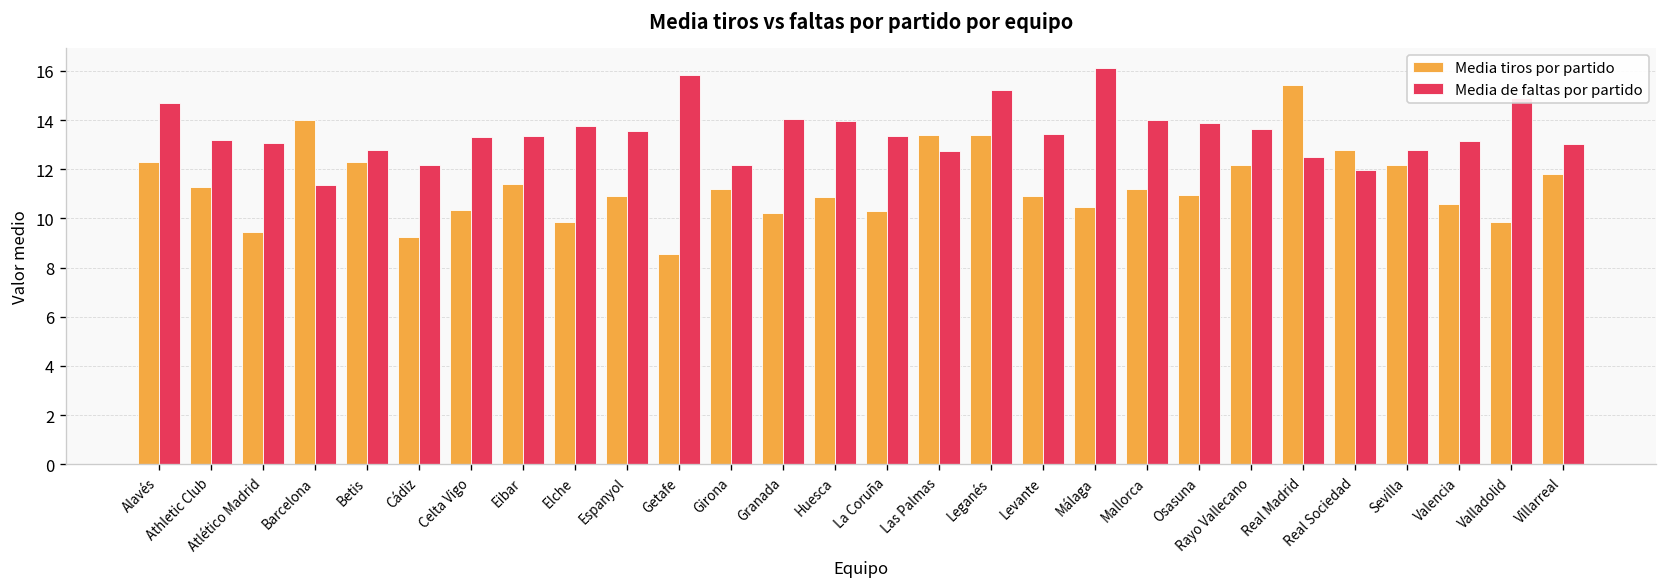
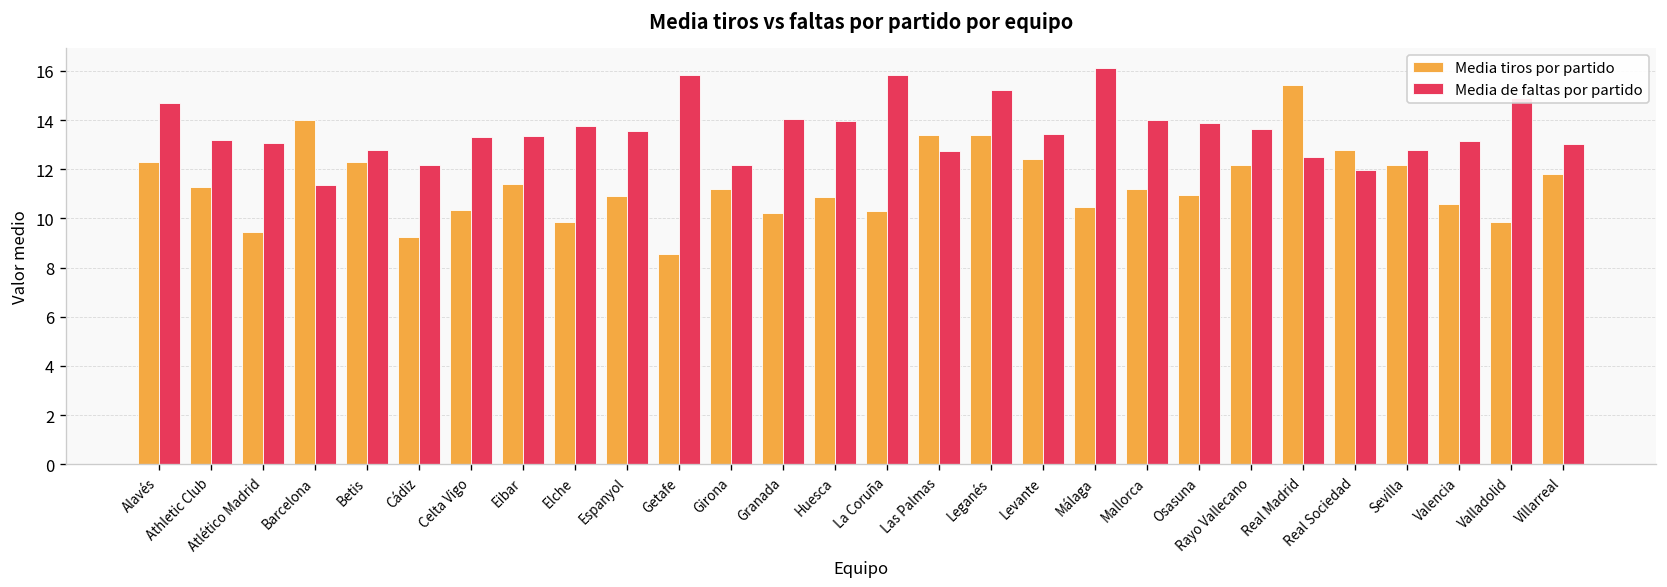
  {
    "Media tiros por partido": {
      "Alavés": 12.3,
      "Athletic Club": 11.3,
      "Atlético Madrid": 9.4,
      "Barcelona": 14.0,
      "Betis": 12.3,
      "Cádiz": 9.3,
      "Celta Vigo": 10.3,
      "Eibar": 11.4,
      "Elche": 9.9,
      "Espanyol": 10.9,
      "Getafe": 8.6,
      "Girona": 11.2,
      "Granada": 10.2,
      "Huesca": 10.9,
      "La Coruña": 10.3,
      "Las Palmas": 13.4,
      "Leganés": 13.4,
-     "Levante": 10.9,
+     "Levante": 12.4,
      "Málaga": 10.5,
      "Mallorca": 11.2,
      "Osasuna": 11.0,
      "Rayo Vallecano": 12.2,
      "Real Madrid": 15.4,
      "Real Sociedad": 12.8,
      "Sevilla": 12.2,
      "Valencia": 10.6,
      "Valladolid": 9.8,
      "Villarreal": 11.8
    },
    "Media de faltas por partido": {
      "Alavés": 14.7,
      "Athletic Club": 13.2,
      "Atlético Madrid": 13.1,
      "Barcelona": 11.3,
      "Betis": 12.8,
      "Cádiz": 12.2,
      "Celta Vigo": 13.3,
      "Eibar": 13.4,
      "Elche": 13.8,
      "Espanyol": 13.6,
      "Getafe": 15.8,
      "Girona": 12.2,
      "Granada": 14.0,
      "Huesca": 14.0,
-     "La Coruña": 13.3,
+     "La Coruña": 15.8,
      "Las Palmas": 12.7,
      "Leganés": 15.2,
      "Levante": 13.4,
      "Málaga": 16.1,
      "Mallorca": 14.0,
      "Osasuna": 13.9,
      "Rayo Vallecano": 13.6,
      "Real Madrid": 12.5,
      "Real Sociedad": 12.0,
      "Sevilla": 12.8,
      "Valencia": 13.1,
      "Villarreal": 13.0
    }
  }
